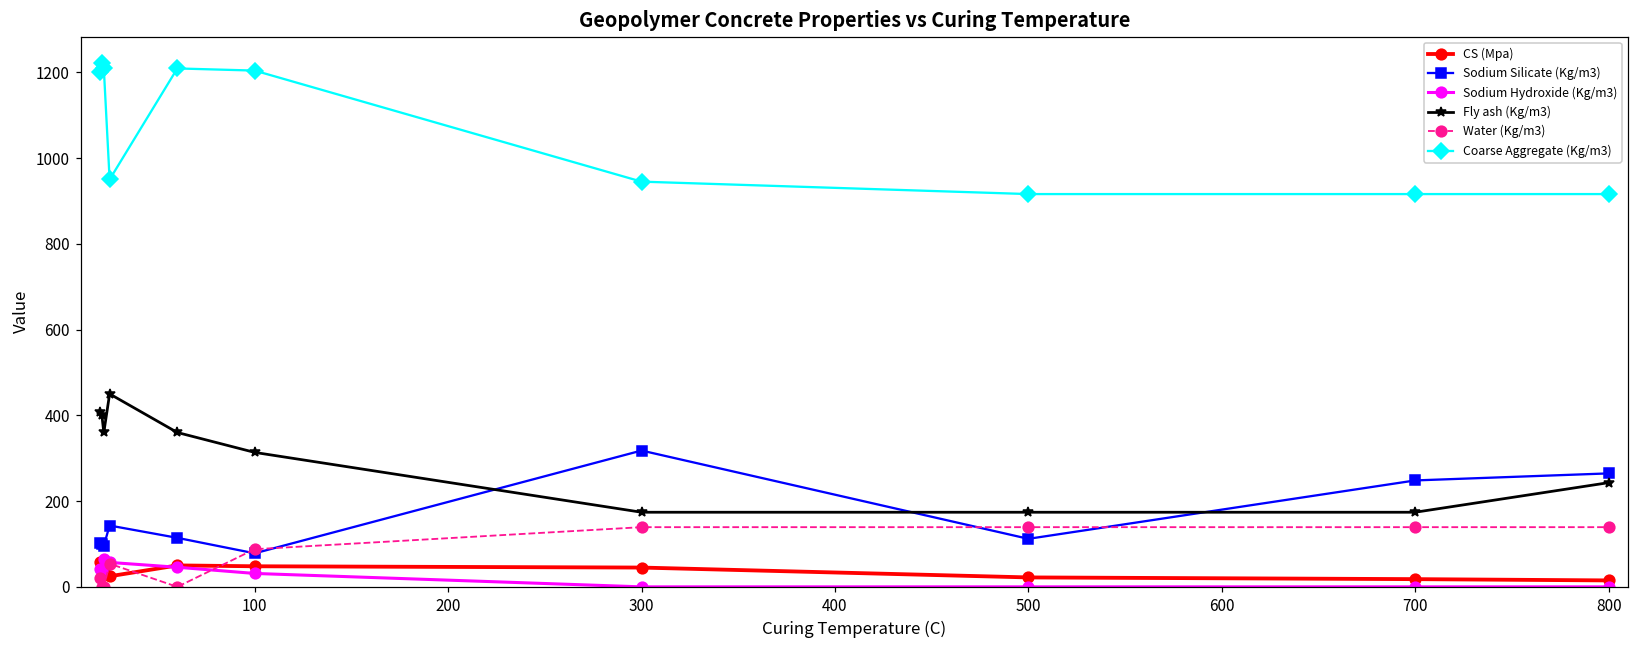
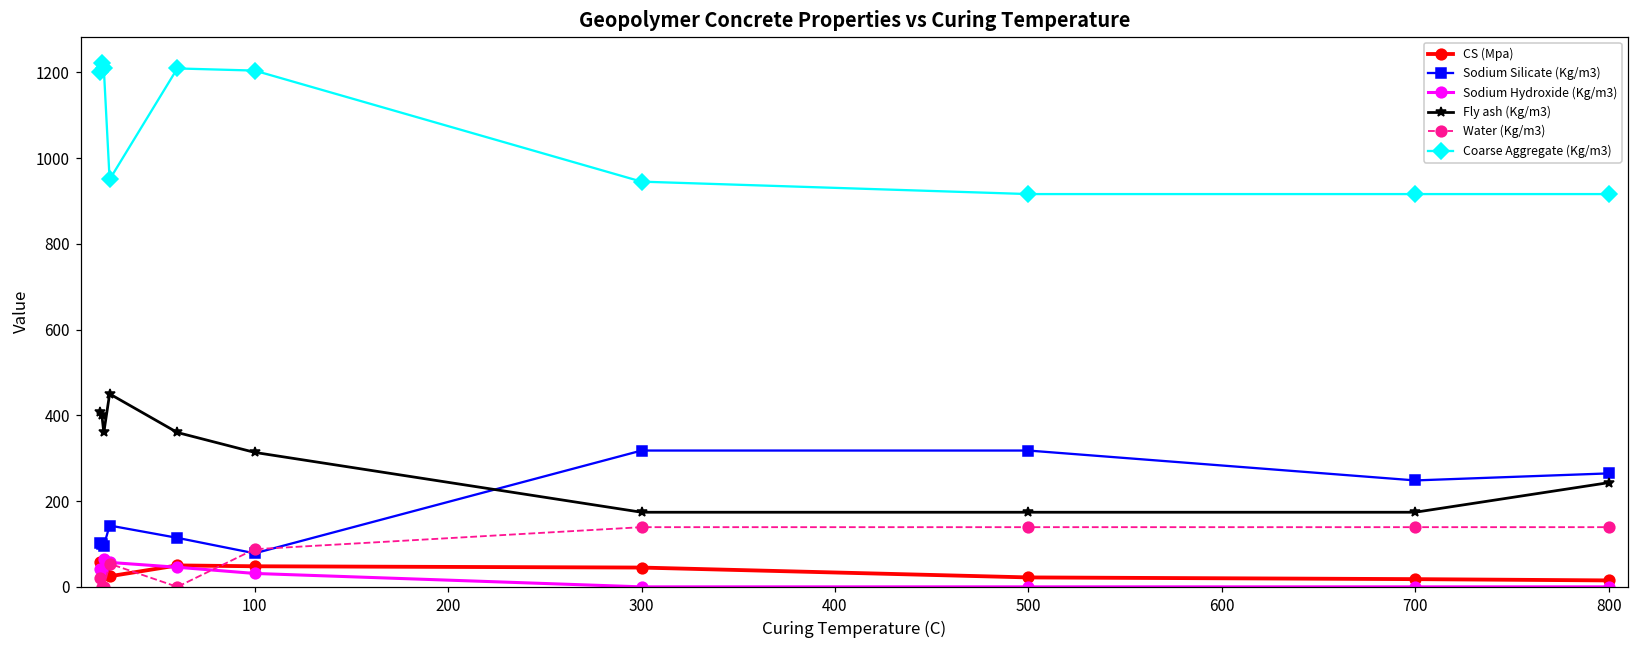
  {
    "CS (Mpa)": {
      "100": 50,
      "300": 50,
      "500": 20,
      "700": 20,
      "800": 20
    },
    "Sodium Silicate (Kg/m3)": {
      "100": 80,
      "300": 320,
-     "500": 110,
+     "500": 320,
      "700": 250,
      "800": 260
    },
    "Sodium Hydroxide (Kg/m3)": {
      "100": 30,
      "300": 0,
      "500": 0,
      "700": 0,
      "800": 0
    },
    "Fly ash (Kg/m3)": {
      "100": 310,
      "300": 170,
      "500": 170,
      "700": 170,
      "800": 240
    },
    "Water (Kg/m3)": {
      "100": 90,
      "300": 140,
      "500": 140,
      "700": 140,
      "800": 140
    },
    "Coarse Aggregate (Kg/m3)": {
      "100": 1200,
      "300": 950,
      "500": 920,
      "700": 920,
      "800": 920
    }
  }
